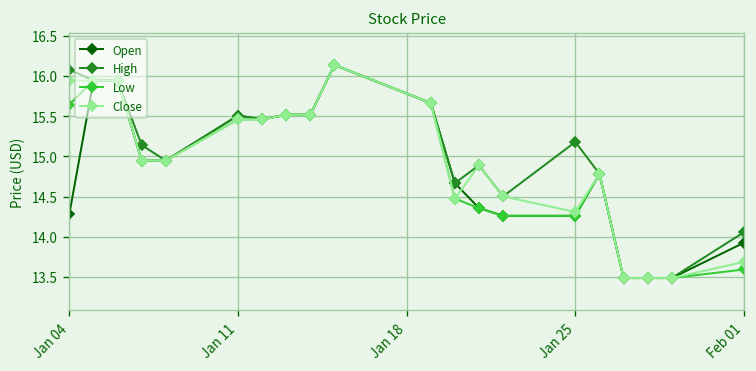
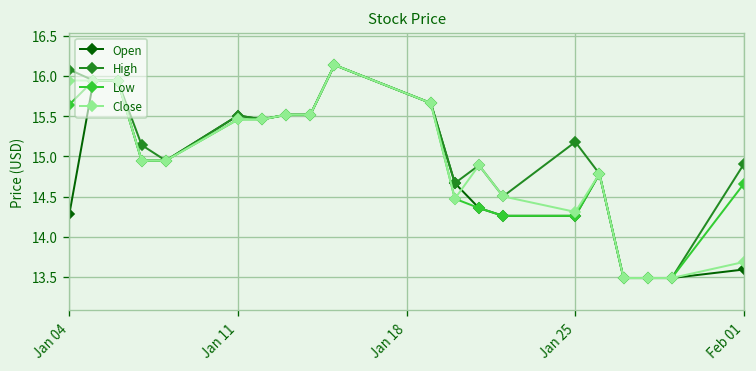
  {
    "Open": {
      "Jan 04": 14.3,
-     "Feb 01": 13.9
+     "Feb 01": 13.6
    },
    "High": {
      "Jan 04": 16.1,
      "Jan 25": 15.2,
-     "Feb 01": 14.1
+     "Feb 01": 14.9
    },
    "Low": {
      "Jan 04": 15.6,
-     "Feb 01": 13.6
+     "Feb 01": 14.7
    },
    "Close": {
      "Jan 04": 15.9,
      "Jan 25": 14.3,
      "Feb 01": 13.7
    }
  }
